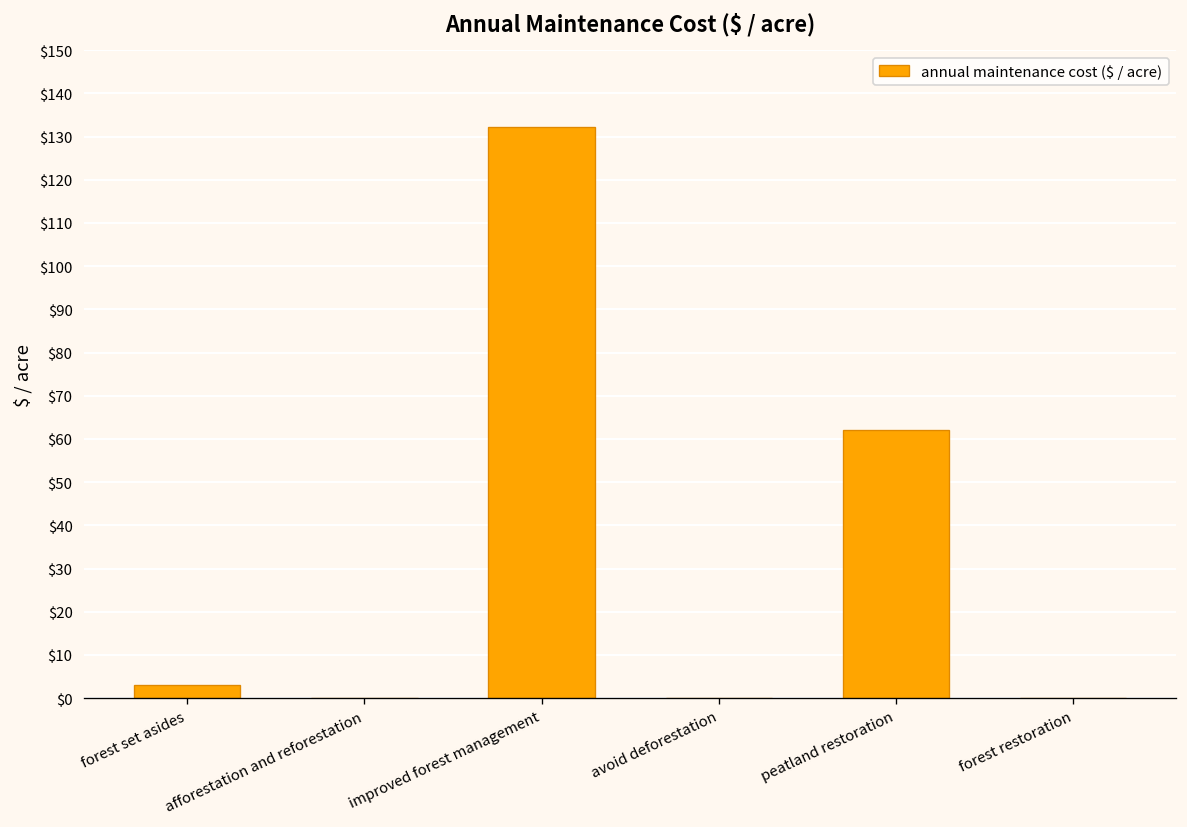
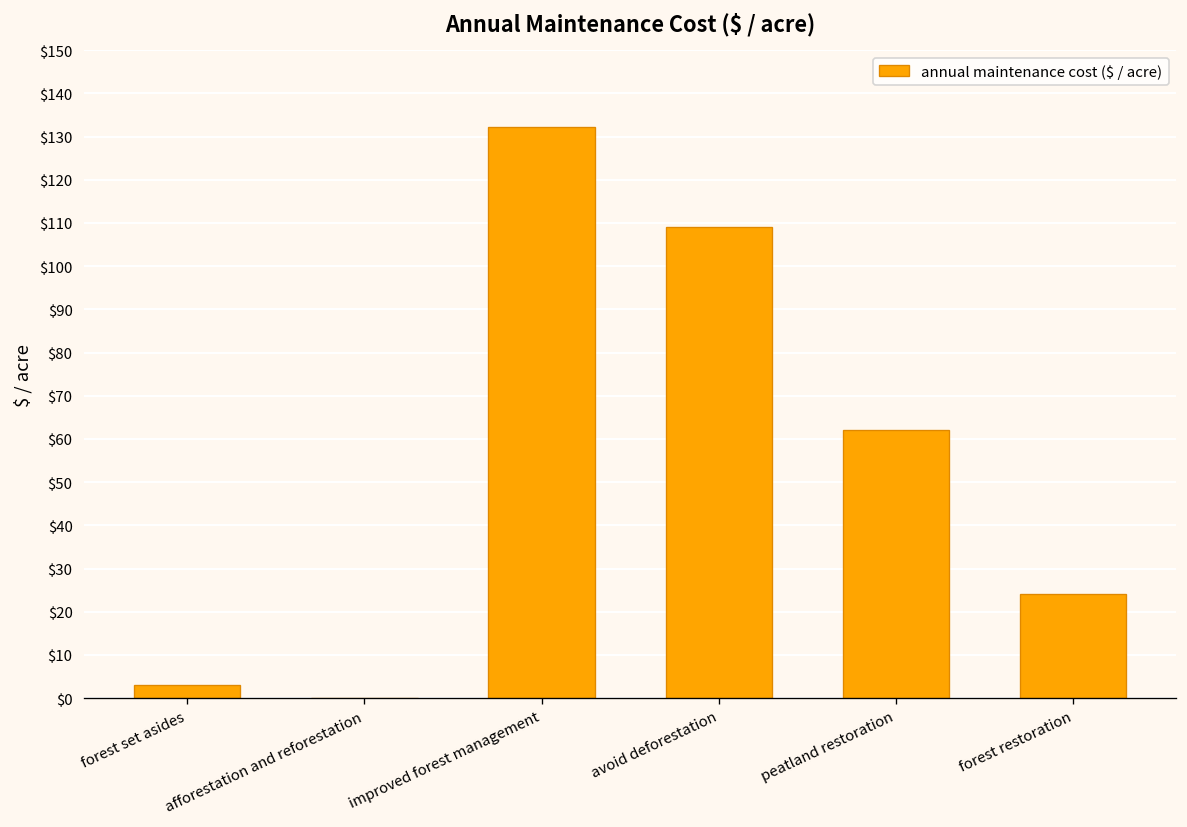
  {
    "forest set asides": "$3",
    "afforestation and reforestation": "$0",
    "improved forest management": "$132",
-   "avoid deforestation": "$0",
+   "avoid deforestation": "$109",
    "peatland restoration": "$62",
-   "forest restoration": "$0"
+   "forest restoration": "$24"
  }
